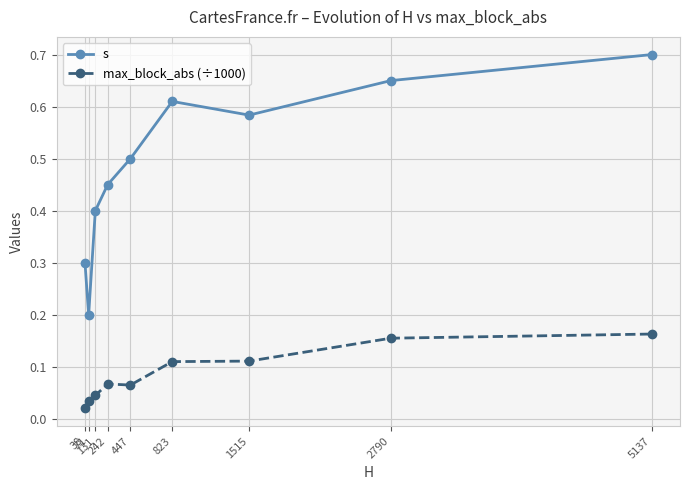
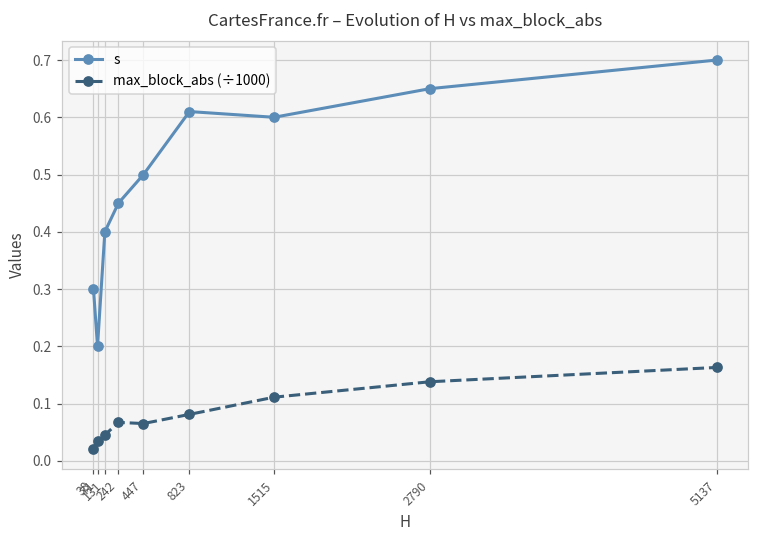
  {
    "s": {
      "38": 0.30,
      "71": 0.20,
      "131": 0.40,
      "242": 0.45,
      "447": 0.50,
      "823": 0.61,
-     "1515": 0.58,
+     "1515": 0.60,
      "2790": 0.65,
      "5137": 0.70
    },
    "max_block_abs (÷1000)": {
      "38": 0.02,
      "71": 0.04,
      "131": 0.05,
      "242": 0.07,
      "447": 0.07,
-     "823": 0.11,
+     "823": 0.08,
      "1515": 0.11,
-     "2790": 0.16,
+     "2790": 0.14,
      "5137": 0.16
    }
  }
